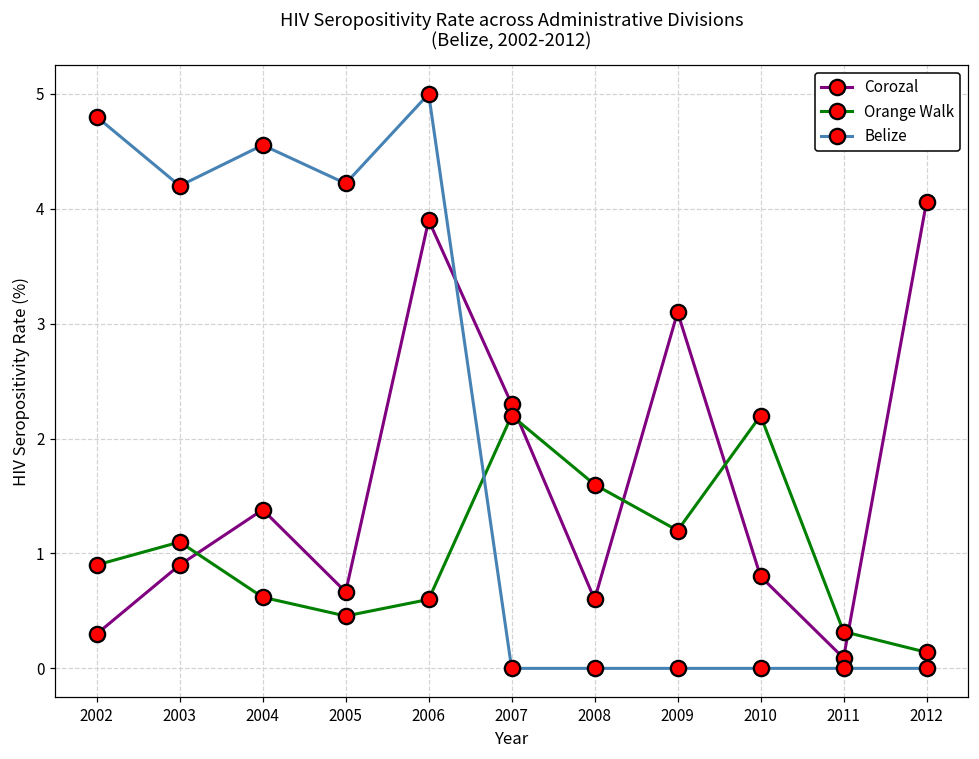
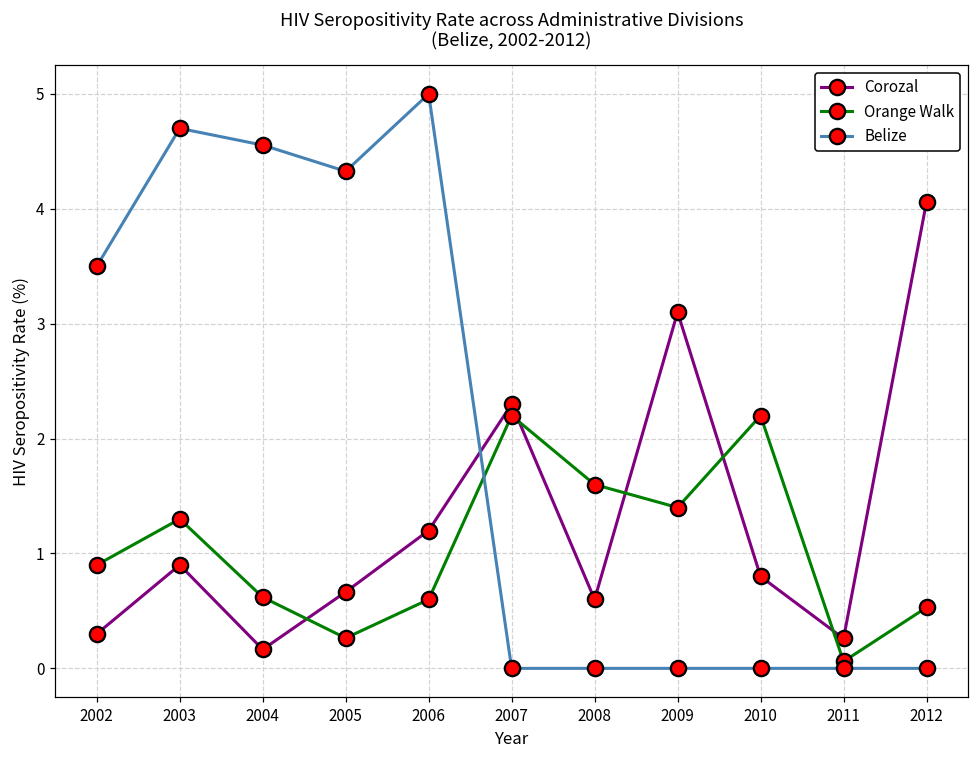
  {
    "Corozal": {
      "2002": 0.30,
      "2003": 0.90,
-     "2004": 1.38,
+     "2004": 0.16,
      "2005": 0.67,
-     "2006": 3.9,
+     "2006": 1.2,
      "2007": 2.30,
      "2008": 0.60,
      "2009": 3.10,
      "2010": 0.80,
-     "2011": 0.09,
+     "2011": 0.26,
      "2012": 4.06
    },
    "Orange Walk": {
      "2002": 0.90,
-     "2003": 1.1,
+     "2003": 1.3,
      "2004": 0.62,
-     "2005": 0.46,
+     "2005": 0.26,
      "2006": 0.60,
      "2007": 2.20,
      "2008": 1.60,
-     "2009": 1.2,
+     "2009": 1.4,
      "2010": 2.20,
-     "2011": 0.32,
-     "2012": 0.14
+     "2011": 0.06,
+     "2012": 0.53
    },
    "Belize": {
-     "2002": 4.8,
-     "2003": 4.2,
+     "2002": 3.5,
+     "2003": 4.7,
      "2004": 4.55,
-     "2005": 4.22,
+     "2005": 4.33,
      "2006": 5.00,
      "2007": 0.00,
      "2008": 0.00,
      "2009": 0.00,
      "2010": 0.00,
      "2011": 0.00,
      "2012": 0.00
    }
  }
